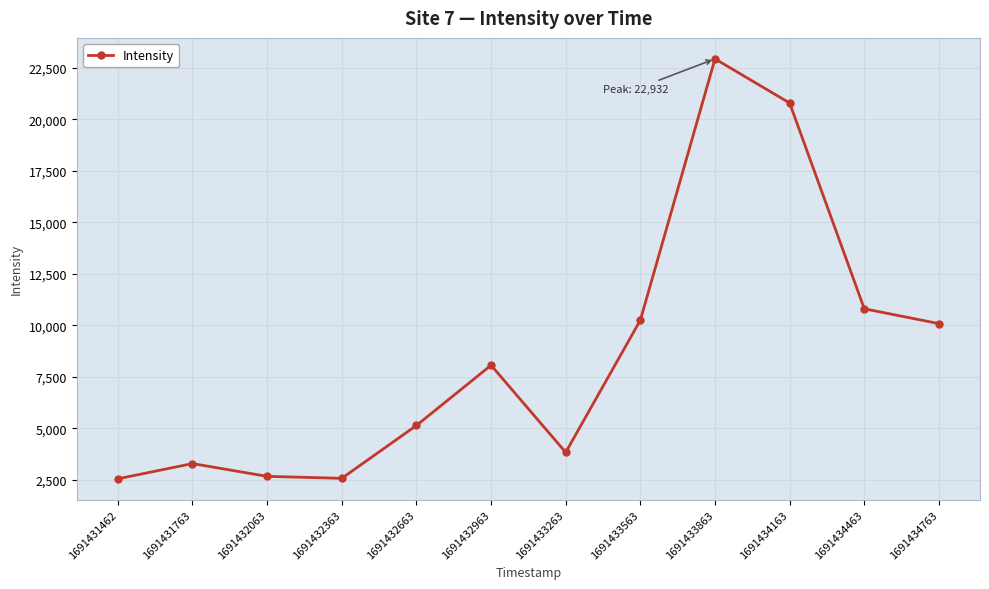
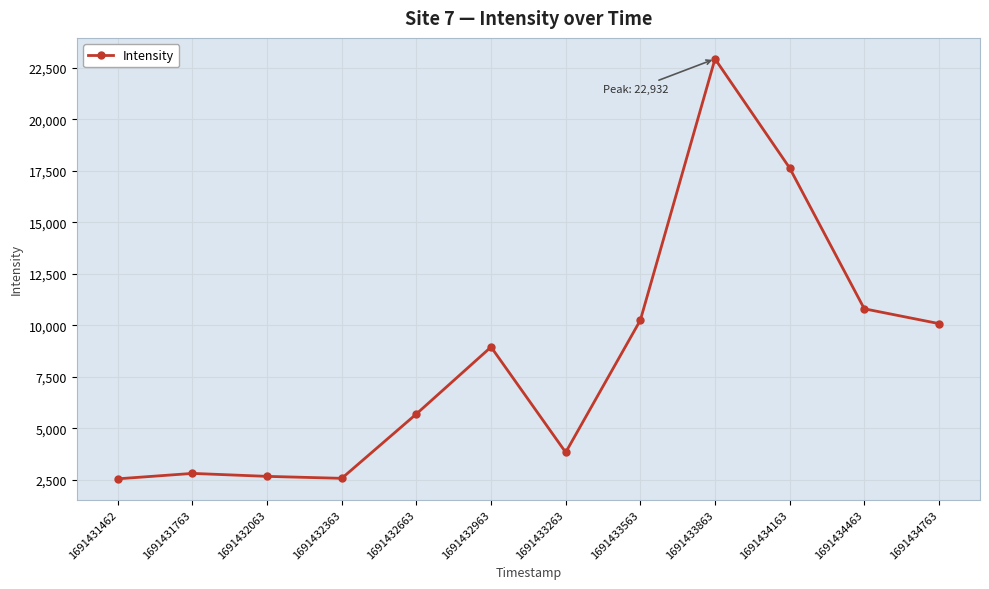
  {
    "1691431462": "2,600",
-   "1691431763": "3,300",
+   "1691431763": "2,800",
    "1691432063": "2,700",
    "1691432363": "2,600",
-   "1691432663": "5,100",
-   "1691432963": "8,100",
+   "1691432663": "5,700",
+   "1691432963": "9,000",
    "1691433263": "3,800",
    "1691433563": "10,300",
-   "1691434163": "20,800",
+   "1691434163": "17,600",
    "1691434463": "10,800",
    "1691434763": "10,100"
  }
